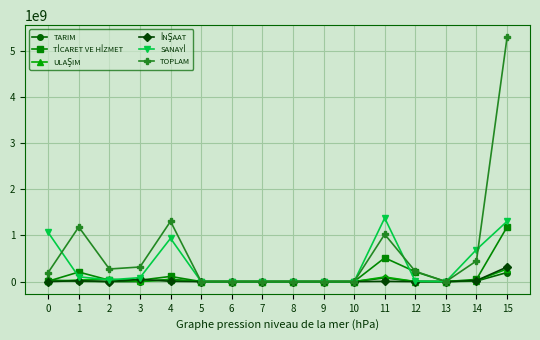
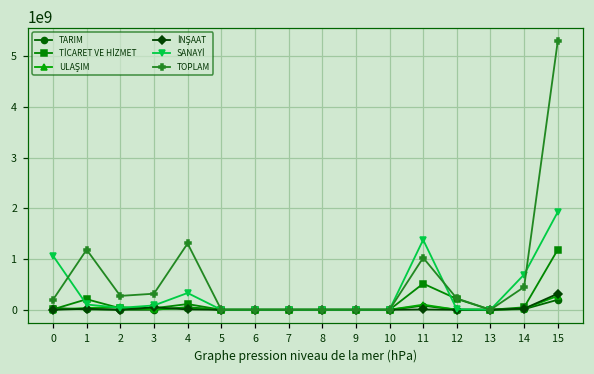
  {
    "SANAYİ": {
      "0": 1100000000,
      "1": 100000000,
-     "4": 900000000,
+     "4": 300000000,
      "11": 1400000000,
      "14": 700000000,
-     "15": 1300000000
+     "15": 1900000000
    }
  }
